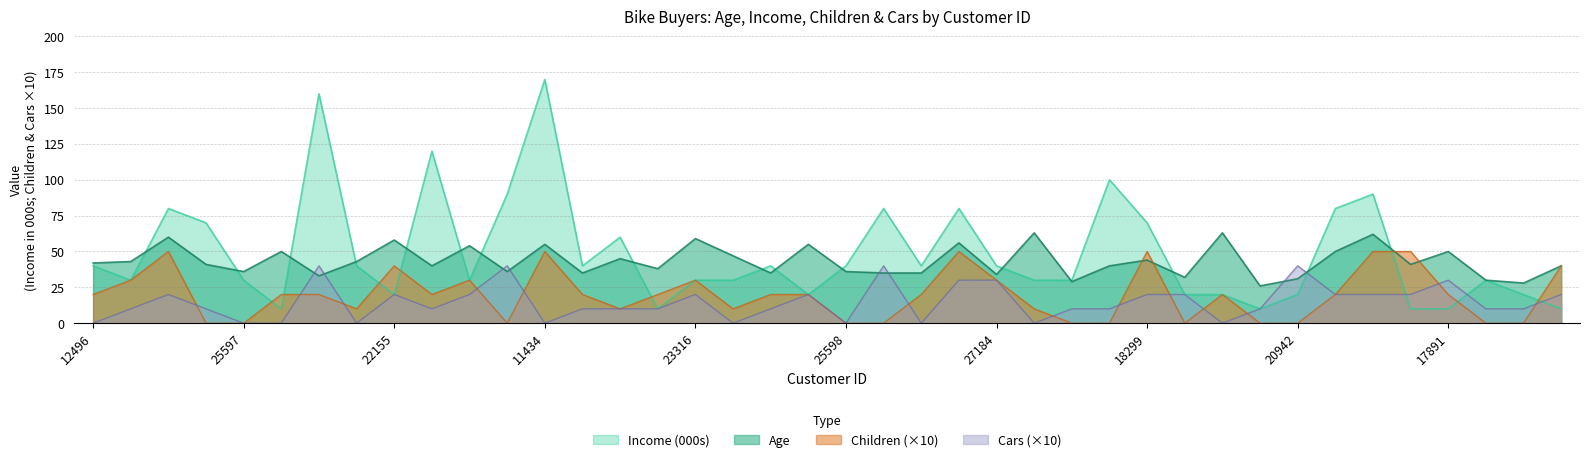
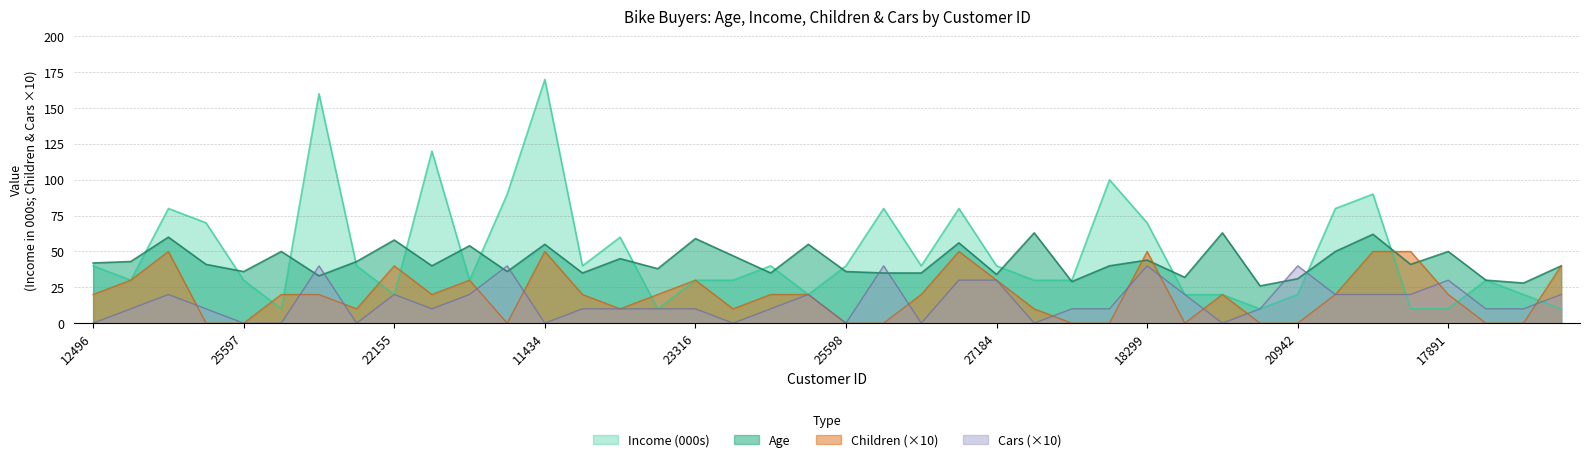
  {
    "Children (×10)": {
      "12496": 20,
      "22155": 40,
      "11434": 50,
      "18299": 50,
      "20942": 0,
      "17891": 20
    },
    "Cars (×10)": {
      "12496": 0,
      "11434": 0,
-     "23316": 20,
-     "18299": 20,
+     "23316": 10,
+     "18299": 40,
      "20942": 40,
      "17891": 30
    }
  }
